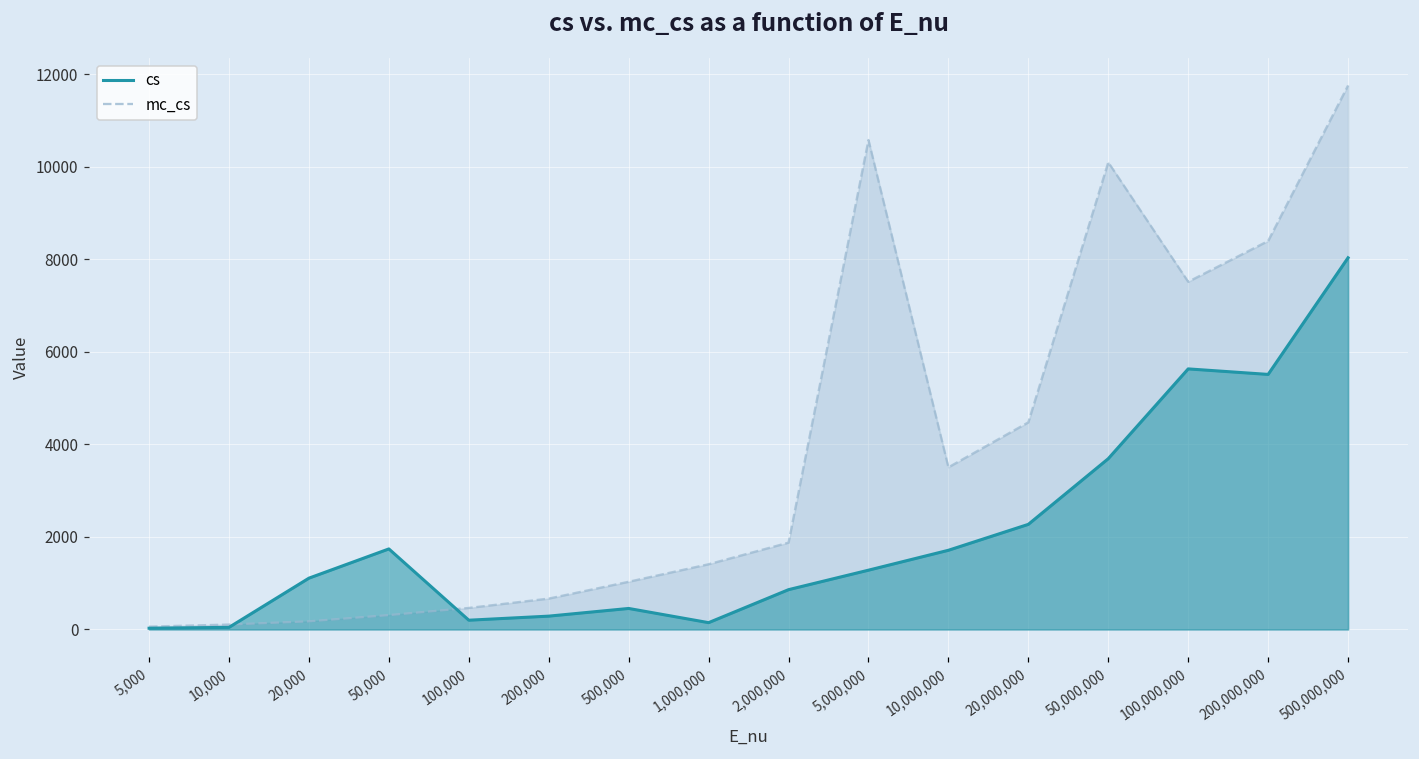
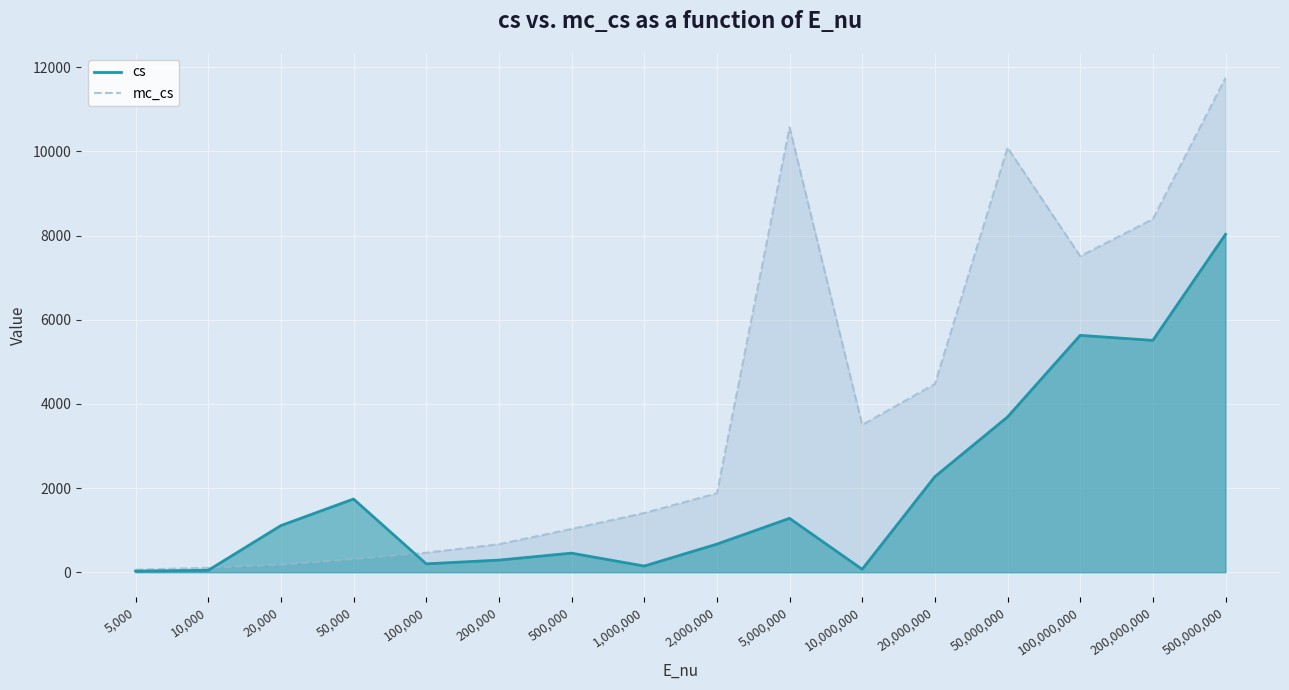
  {
    "mc_cs": {
      "10,000": 100,
      "20,000": 200,
      "50,000": 300,
      "100,000": 500,
      "200,000": 700,
      "500,000": 1000,
      "1,000,000": 1400,
      "2,000,000": 1900,
      "5,000,000": 10600,
      "10,000,000": 3500,
      "20,000,000": 4500,
      "50,000,000": 10100,
      "100,000,000": 7500,
      "200,000,000": 8400,
      "500,000,000": 11800
    },
    "cs": {
      "10,000": 0,
      "20,000": 1100,
      "50,000": 1700,
      "100,000": 200,
      "200,000": 300,
      "500,000": 500,
      "1,000,000": 100,
-     "2,000,000": 900,
+     "2,000,000": 700,
      "5,000,000": 1300,
-     "10,000,000": 1700,
+     "10,000,000": 100,
      "20,000,000": 2300,
      "50,000,000": 3700,
      "100,000,000": 5600,
      "200,000,000": 5500,
      "500,000,000": 8000
    }
  }
